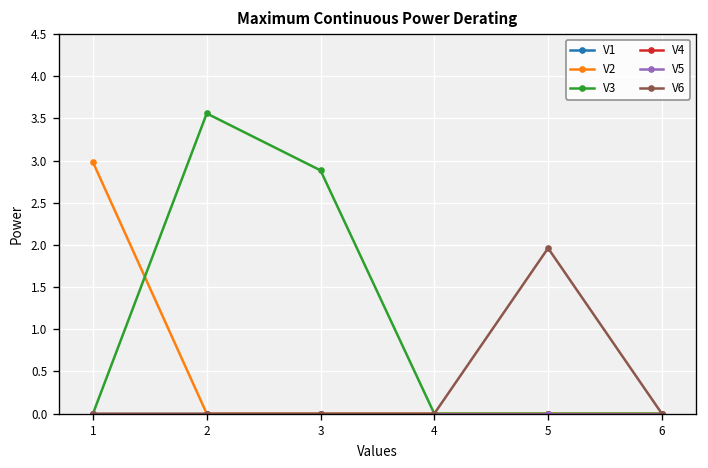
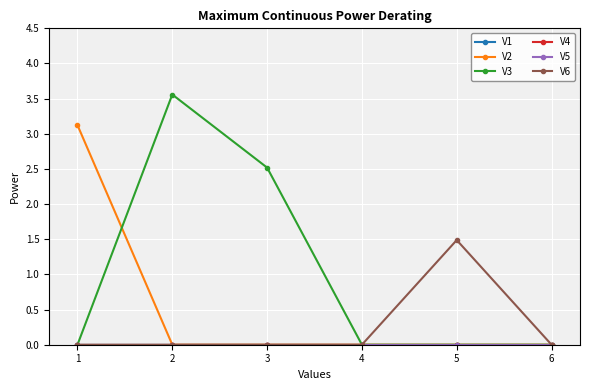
  {
    "V2": {
-     "1": 3.0
+     "1": 3.1
    },
    "V3": {
      "2": 3.6,
-     "3": 2.9
+     "3": 2.5
    },
    "V6": {
-     "5": 2.0
+     "5": 1.5
    }
  }
